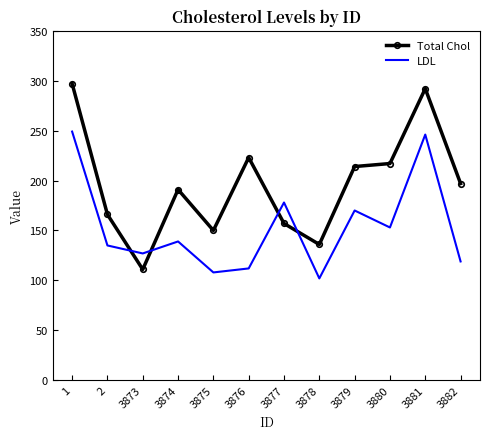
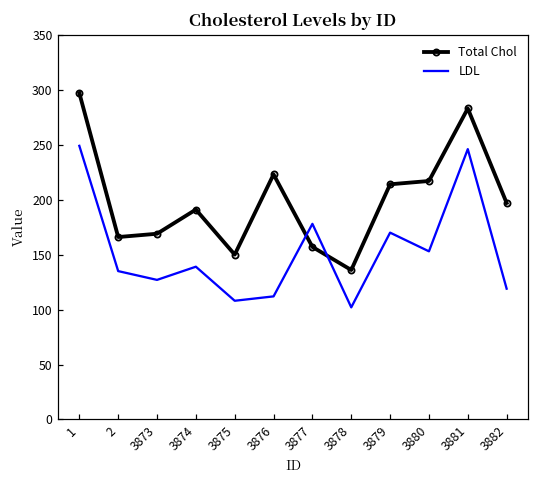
  {
    "Total Chol": {
      "1": 300,
      "2": 170,
-     "3873": 110,
+     "3873": 170,
      "3874": 190,
      "3875": 150,
      "3876": 220,
      "3877": 160,
      "3878": 140,
      "3879": 210,
      "3880": 220,
-     "3881": 290,
+     "3881": 280,
      "3882": 200
    },
    "LDL": {
      "1": 250,
      "2": 140,
      "3873": 130,
      "3874": 140,
      "3875": 110,
      "3876": 110,
      "3877": 180,
      "3878": 100,
      "3879": 170,
      "3880": 150,
      "3881": 250,
      "3882": 120
    }
  }
